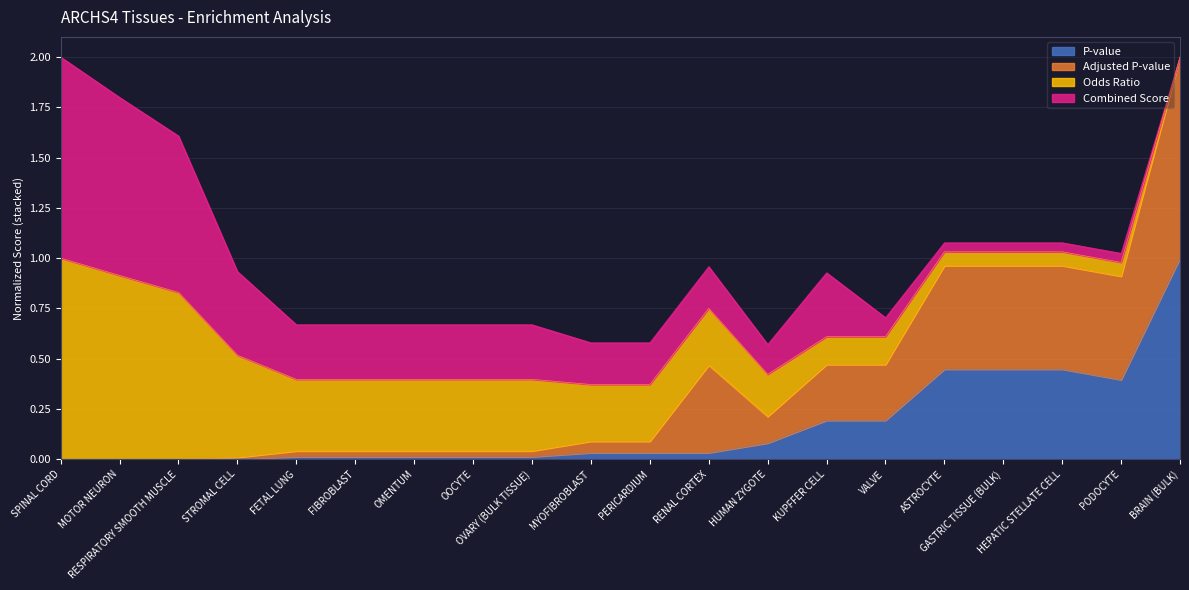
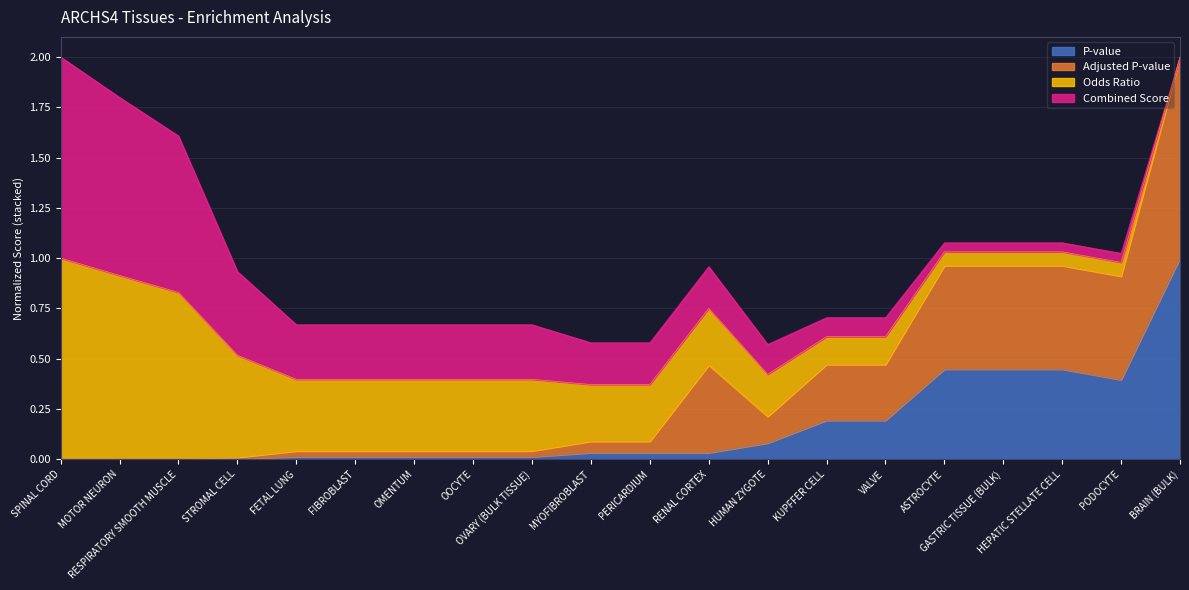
  {
    "P-value": {
      "FETAL LUNG": 0.01,
      "FIBROBLAST": 0.01,
      "OMENTUM": 0.01,
      "OOCYTE": 0.01,
      "OVARY (BULK TISSUE)": 0.01,
      "MYOFIBROBLAST": 0.03,
      "PERICARDIUM": 0.03,
      "RENAL CORTEX": 0.03,
      "HUMAN ZYGOTE": 0.08,
      "KUPFFER CELL": 0.19,
      "VALVE": 0.19,
      "ASTROCYTE": 0.45,
      "GASTRIC TISSUE (BULK)": 0.45,
      "HEPATIC STELLATE CELL": 0.45,
      "PODOCYTE": 0.40,
      "BRAIN (BULK)": 1.00
    },
    "Adjusted P-value": {
      "FETAL LUNG": 0.03,
      "FIBROBLAST": 0.03,
      "OMENTUM": 0.03,
      "OOCYTE": 0.03,
      "OVARY (BULK TISSUE)": 0.03,
      "MYOFIBROBLAST": 0.06,
      "PERICARDIUM": 0.06,
      "RENAL CORTEX": 0.44,
      "HUMAN ZYGOTE": 0.13,
      "KUPFFER CELL": 0.28,
      "VALVE": 0.28,
      "ASTROCYTE": 0.52,
      "GASTRIC TISSUE (BULK)": 0.52,
      "HEPATIC STELLATE CELL": 0.52,
      "PODOCYTE": 0.52
    },
    "Odds Ratio": {
      "SPINAL CORD": 1.00,
      "MOTOR NEURON": 0.91,
      "RESPIRATORY SMOOTH MUSCLE": 0.83,
      "STROMAL CELL": 0.51,
      "FETAL LUNG": 0.36,
      "FIBROBLAST": 0.36,
      "OMENTUM": 0.36,
      "OOCYTE": 0.36,
      "OVARY (BULK TISSUE)": 0.36,
      "MYOFIBROBLAST": 0.28,
      "PERICARDIUM": 0.28,
      "RENAL CORTEX": 0.28,
      "HUMAN ZYGOTE": 0.21,
      "KUPFFER CELL": 0.14,
      "VALVE": 0.14,
      "ASTROCYTE": 0.07,
      "GASTRIC TISSUE (BULK)": 0.07,
      "HEPATIC STELLATE CELL": 0.07,
      "PODOCYTE": 0.07
    },
    "Combined Score": {
      "SPINAL CORD": 1.00,
      "MOTOR NEURON": 0.89,
      "RESPIRATORY SMOOTH MUSCLE": 0.78,
      "STROMAL CELL": 0.42,
      "FETAL LUNG": 0.27,
      "FIBROBLAST": 0.27,
      "OMENTUM": 0.27,
      "OOCYTE": 0.27,
      "OVARY (BULK TISSUE)": 0.27,
      "MYOFIBROBLAST": 0.21,
      "PERICARDIUM": 0.21,
      "RENAL CORTEX": 0.21,
      "HUMAN ZYGOTE": 0.15,
-     "KUPFFER CELL": 0.32,
+     "KUPFFER CELL": 0.09,
      "VALVE": 0.09,
      "ASTROCYTE": 0.05,
      "GASTRIC TISSUE (BULK)": 0.05,
      "HEPATIC STELLATE CELL": 0.05,
      "PODOCYTE": 0.05
    }
  }
